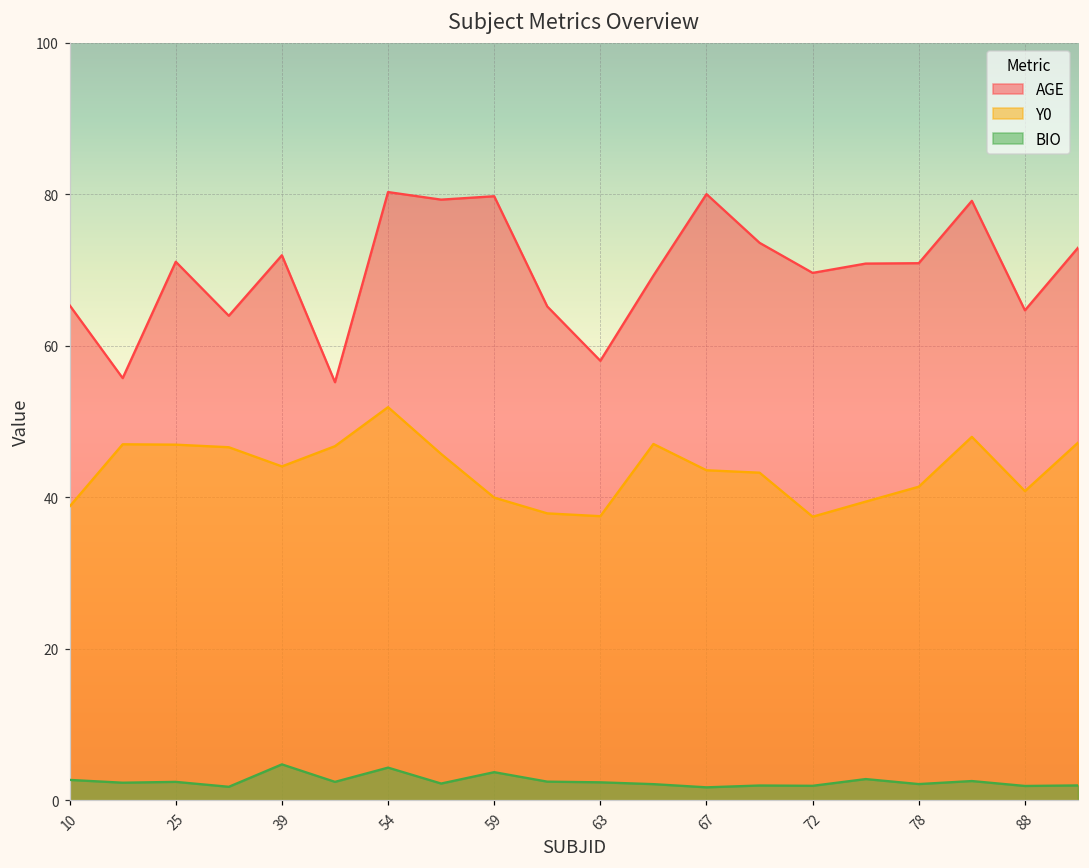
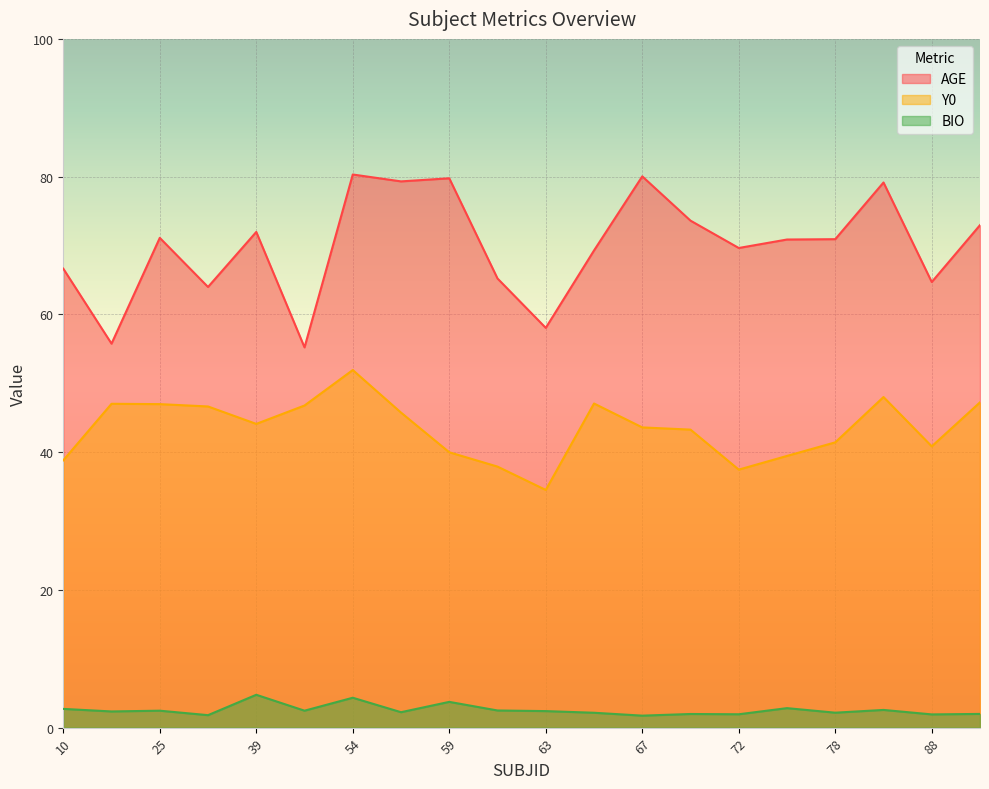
  {
    "AGE": {
-     "10": 65,
+     "10": 67,
      "25": 71,
      "39": 72,
      "54": 80,
      "59": 80,
      "63": 58,
      "67": 80,
      "72": 70,
      "78": 71,
      "88": 65
    },
    "Y0": {
      "10": 39,
      "25": 47,
      "39": 44,
      "54": 52,
      "59": 40,
-     "63": 38,
+     "63": 35,
      "67": 44,
      "72": 37,
      "78": 41,
      "88": 41
    },
    "BIO": {
      "10": 3,
      "25": 2,
      "39": 5,
      "54": 4,
      "59": 4,
      "63": 2,
      "67": 2,
      "72": 2,
      "78": 2,
      "88": 2
    }
  }
